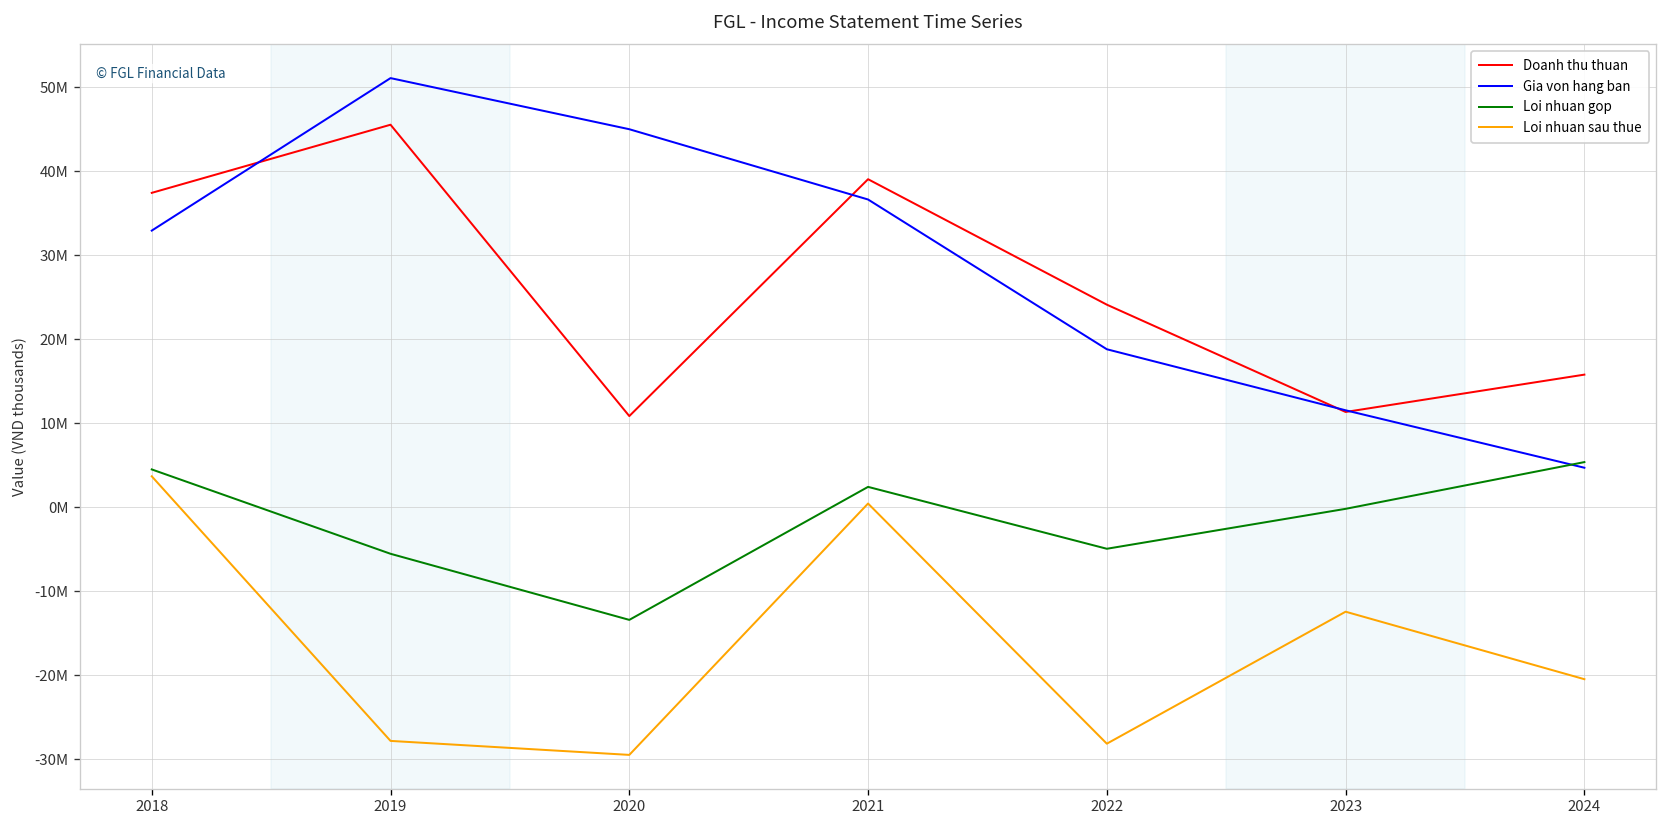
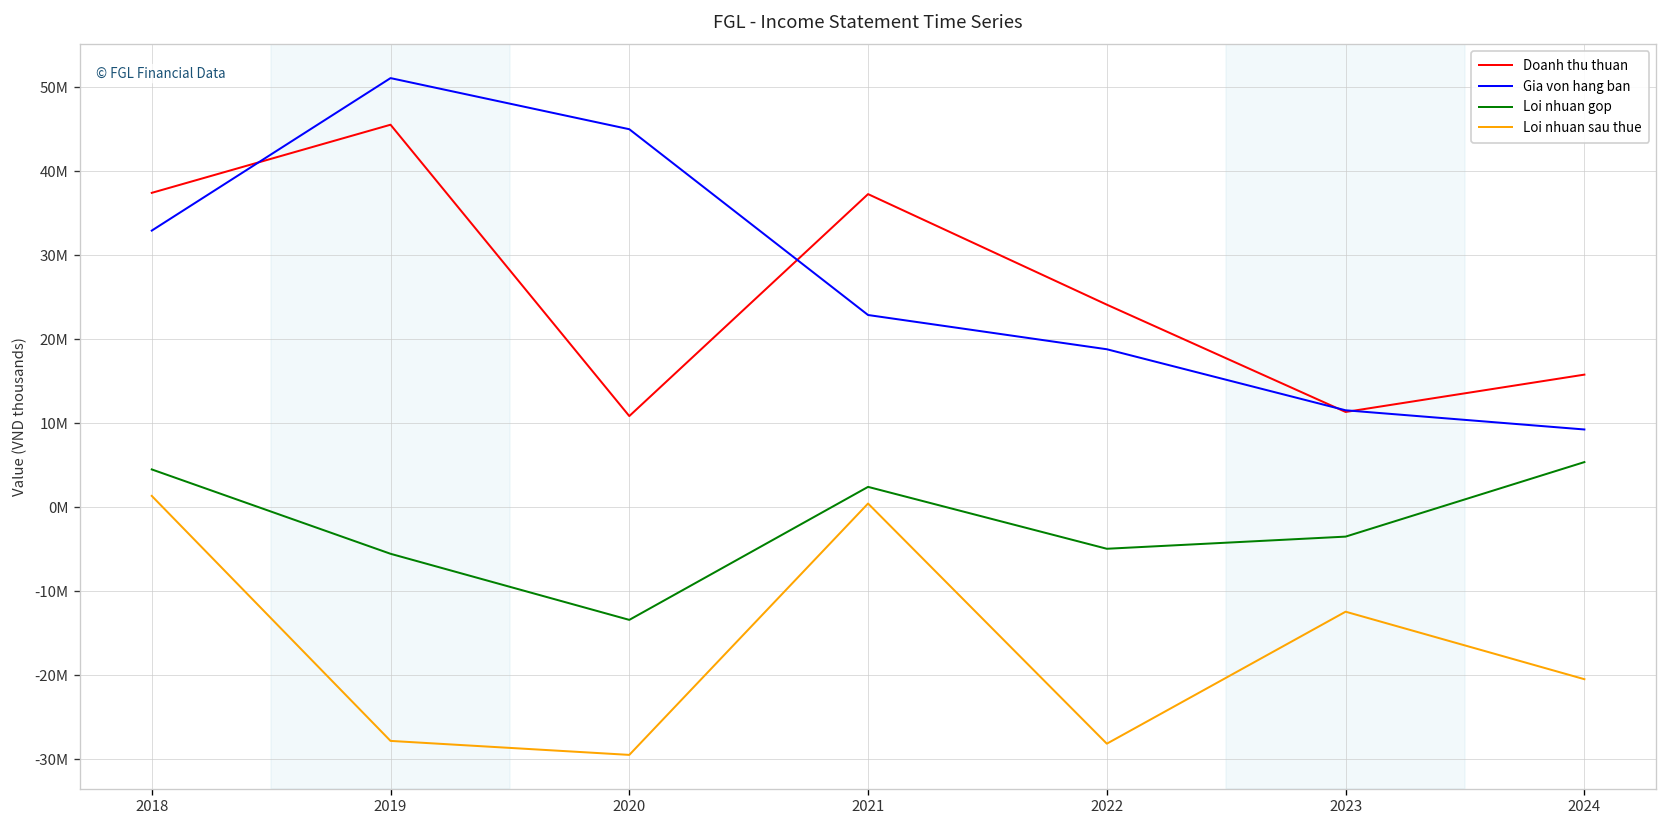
  {
    "Doanh thu thuan": {
      "2018": 37000000,
      "2019": 46000000,
      "2020": 11000000,
-     "2021": 39000000,
+     "2021": 37000000,
      "2022": 24000000,
      "2024": 16000000
    },
    "Gia von hang ban": {
      "2018": 33000000,
      "2019": 51000000,
      "2020": 45000000,
-     "2021": 37000000,
+     "2021": 23000000,
      "2022": 19000000,
-     "2024": 5000000
+     "2024": 9000000
    },
    "Loi nhuan gop": {
      "2018": 4000000,
      "2019": -6000000,
      "2020": -13000000,
      "2021": 2000000,
      "2022": -5000000,
-     "2023": 0,
+     "2023": -4000000,
      "2024": 5000000
    },
    "Loi nhuan sau thue": {
-     "2018": 4000000,
+     "2018": 1000000,
      "2019": -28000000,
      "2020": -29000000,
      "2021": 0,
      "2022": -28000000,
      "2023": -12000000,
      "2024": -20000000
    }
  }
